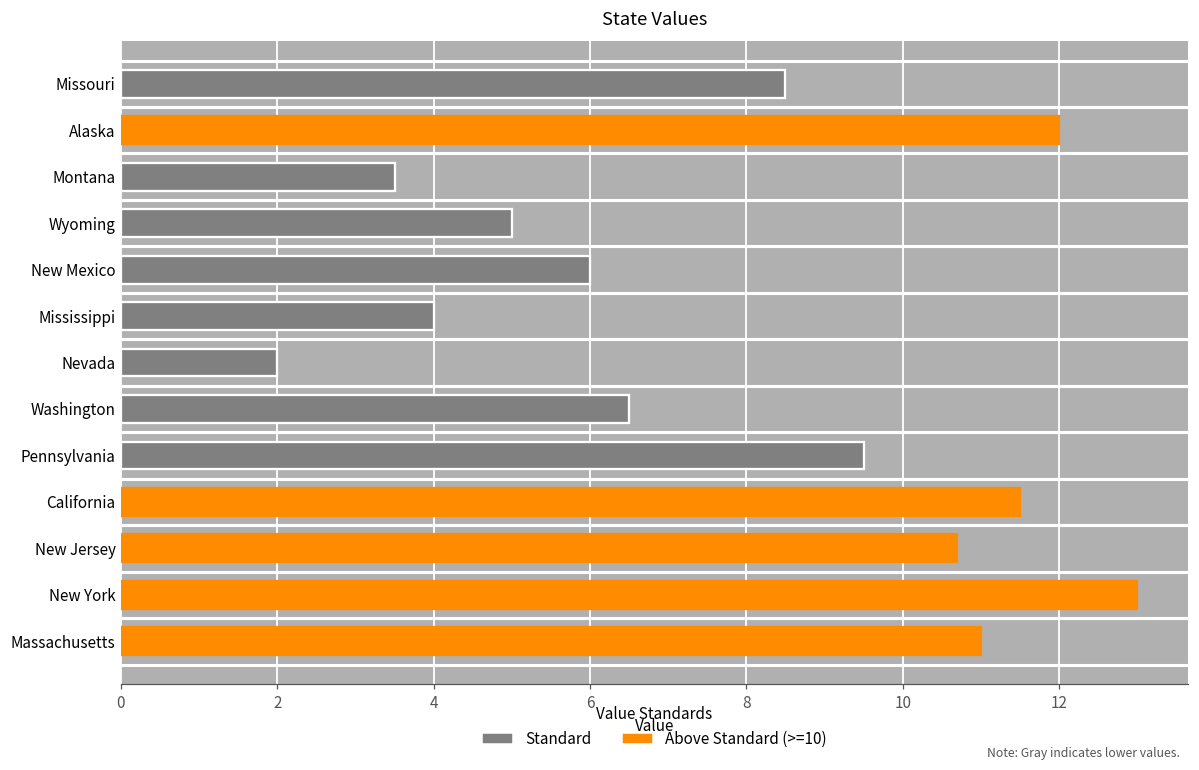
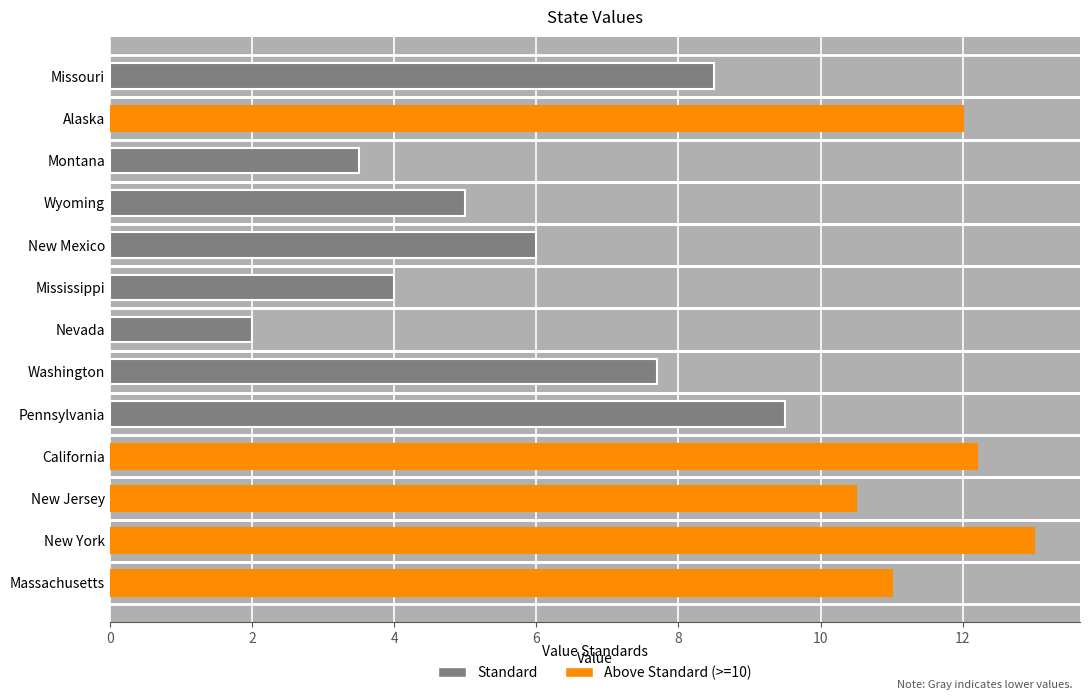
  {
    "Missouri": 8.5,
    "Alaska": 12.0,
    "Montana": 3.5,
    "Wyoming": 5.0,
    "New Mexico": 6.0,
    "Mississippi": 4.0,
    "Nevada": 2.0,
-   "Washington": 6.5,
+   "Washington": 7.7,
    "Pennsylvania": 9.5,
-   "California": 11.5,
-   "New Jersey": 10.7,
+   "California": 12.2,
+   "New Jersey": 10.5,
    "New York": 13.0,
    "Massachusetts": 11.0
  }
